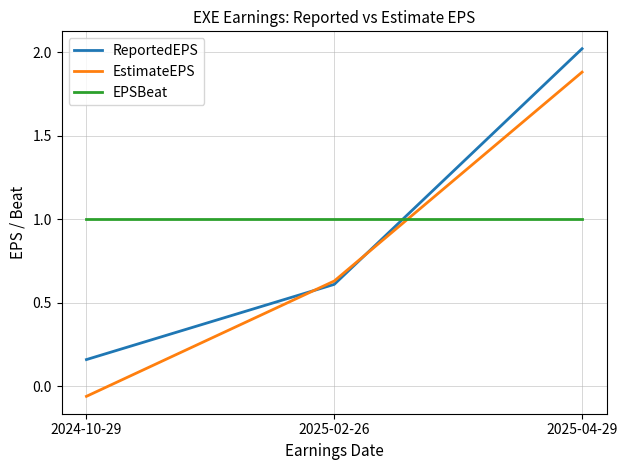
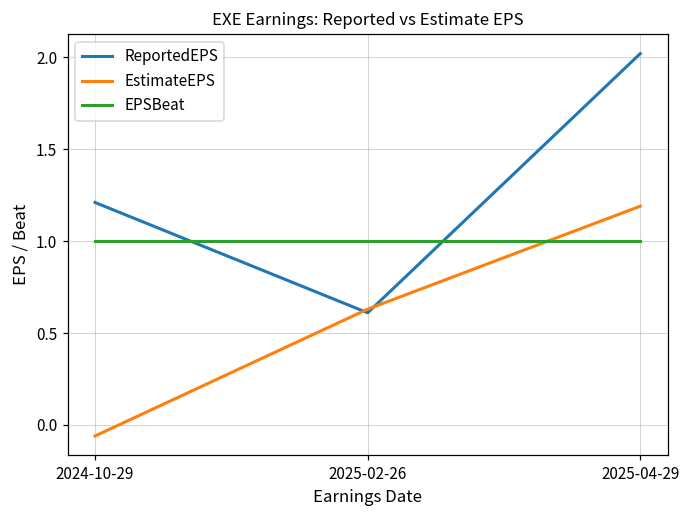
  {
    "ReportedEPS": {
-     "2024-10-29": 0.16,
+     "2024-10-29": 1.21,
      "2025-02-26": 0.61,
      "2025-04-29": 2.02
    },
    "EstimateEPS": {
      "2024-10-29": -0.06,
      "2025-02-26": 0.63,
-     "2025-04-29": 1.88
+     "2025-04-29": 1.19
    },
    "EPSBeat": {
      "2024-10-29": 1.00,
      "2025-02-26": 1.00,
      "2025-04-29": 1.00
    }
  }
